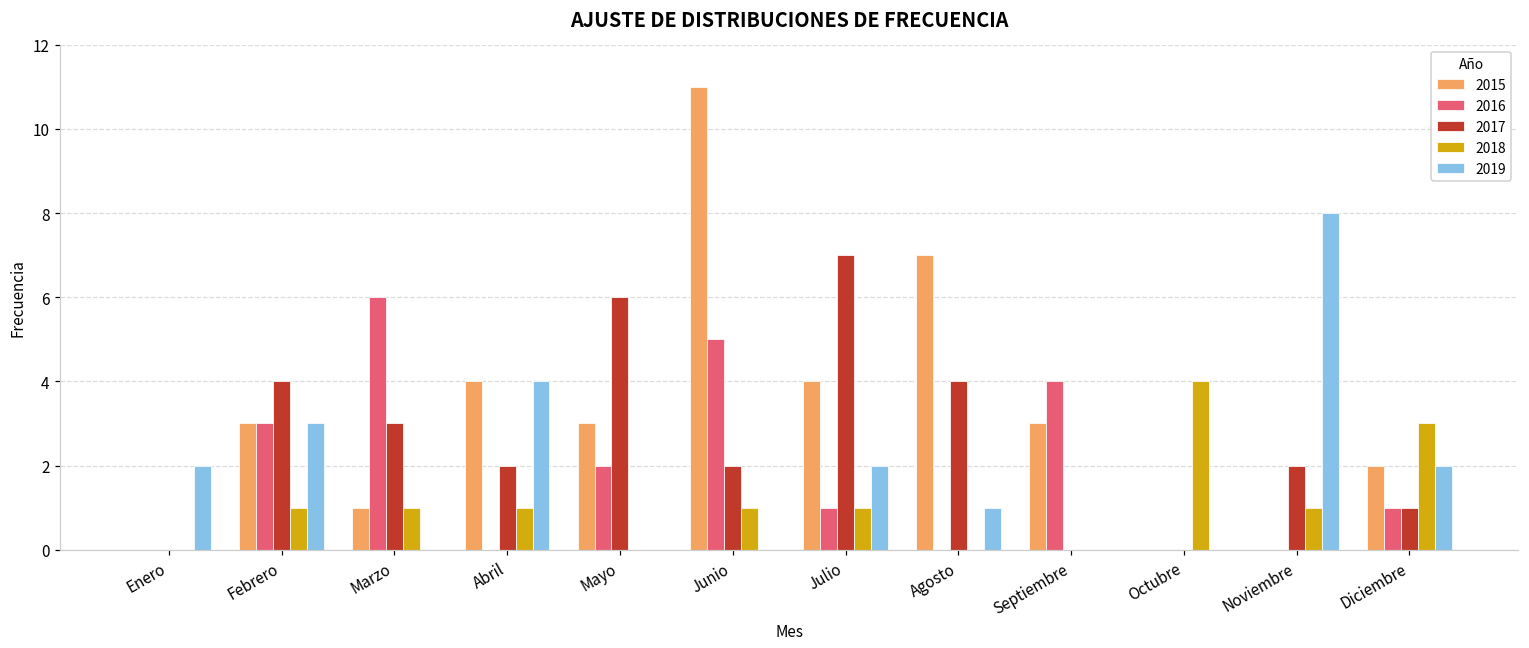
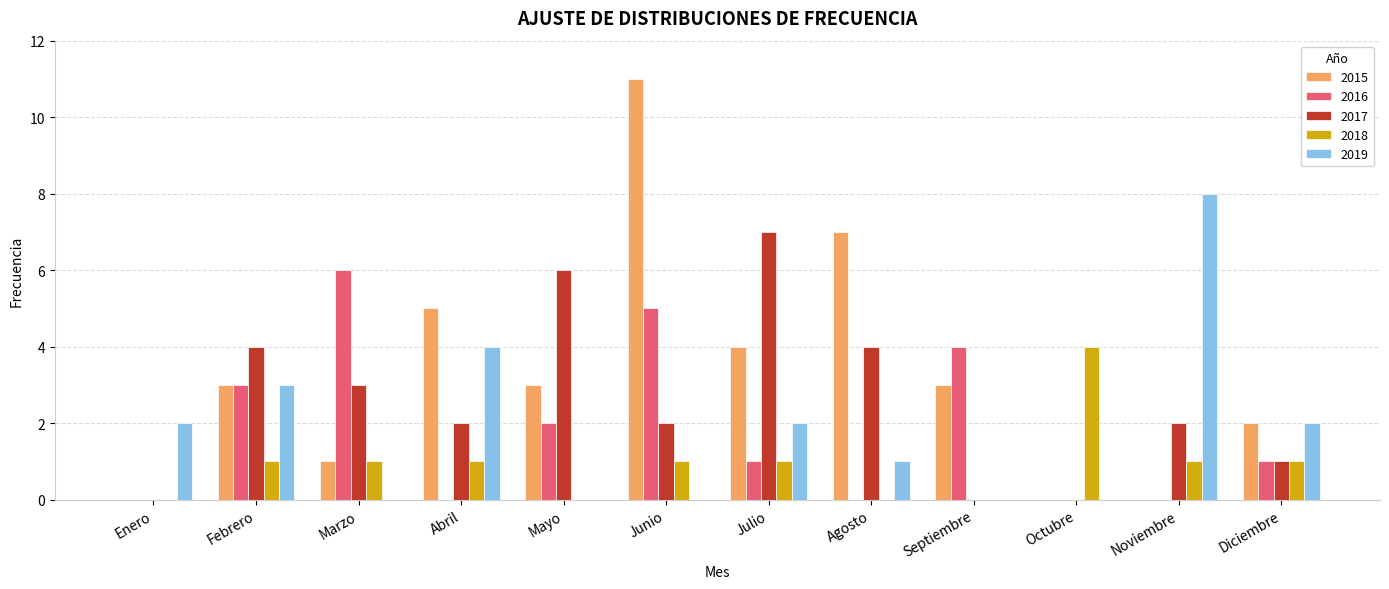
  {
    "2015": {
      "Enero": 0,
      "Febrero": 3,
      "Marzo": 1,
-     "Abril": 4,
+     "Abril": 5,
      "Mayo": 3,
      "Junio": 11,
      "Julio": 4,
      "Agosto": 7,
      "Septiembre": 3,
      "Octubre": 0,
      "Noviembre": 0,
      "Diciembre": 2
    },
    "2016": {
      "Enero": 0,
      "Febrero": 3,
      "Marzo": 6,
      "Abril": 0,
      "Mayo": 2,
      "Junio": 5,
      "Julio": 1,
      "Agosto": 0,
      "Septiembre": 4,
      "Octubre": 0,
      "Noviembre": 0,
      "Diciembre": 1
    },
    "2017": {
      "Enero": 0,
      "Febrero": 4,
      "Marzo": 3,
      "Abril": 2,
      "Mayo": 6,
      "Junio": 2,
      "Julio": 7,
      "Agosto": 4,
      "Septiembre": 0,
      "Octubre": 0,
      "Noviembre": 2,
      "Diciembre": 1
    },
    "2018": {
      "Enero": 0,
      "Febrero": 1,
      "Marzo": 1,
      "Abril": 1,
      "Mayo": 0,
      "Junio": 1,
      "Julio": 1,
      "Agosto": 0,
      "Septiembre": 0,
      "Octubre": 4,
      "Noviembre": 1,
-     "Diciembre": 3
+     "Diciembre": 1
    },
    "2019": {
      "Enero": 2,
      "Febrero": 3,
      "Marzo": 0,
      "Abril": 4,
      "Mayo": 0,
      "Junio": 0,
      "Julio": 2,
      "Agosto": 1,
      "Septiembre": 0,
      "Octubre": 0,
      "Noviembre": 8,
      "Diciembre": 2
    }
  }
